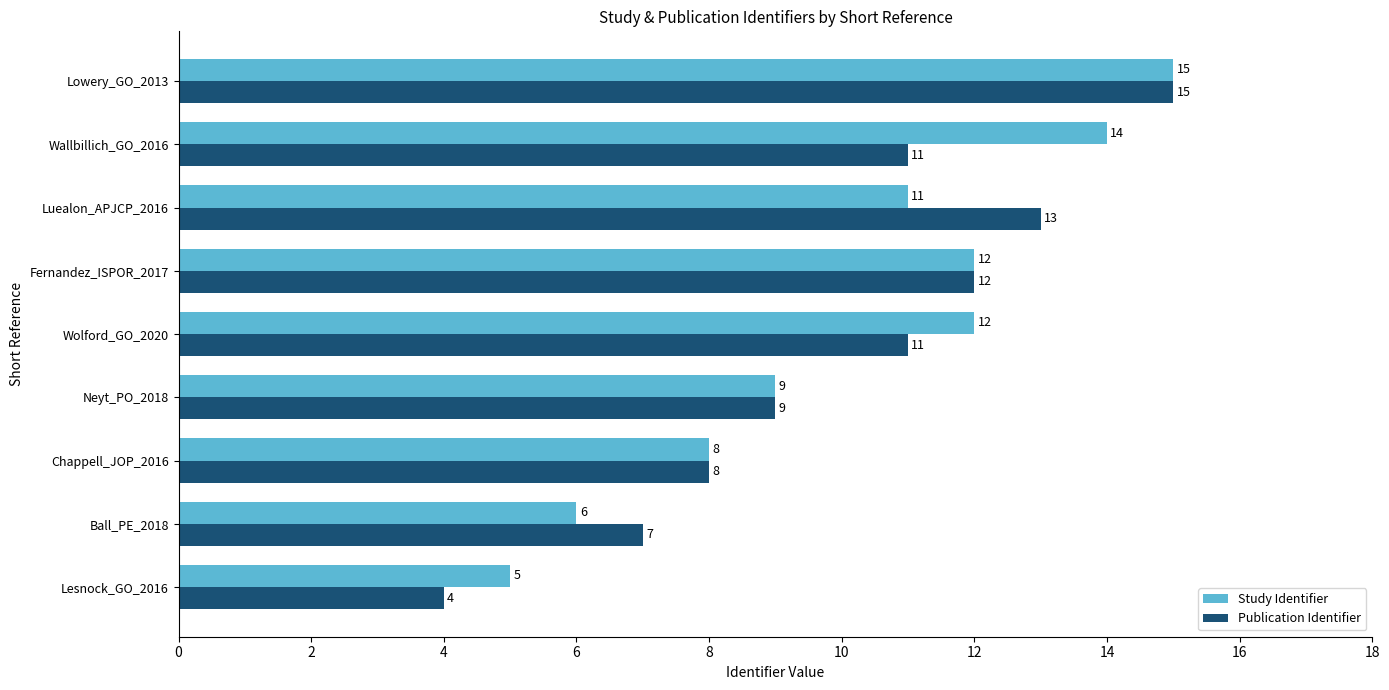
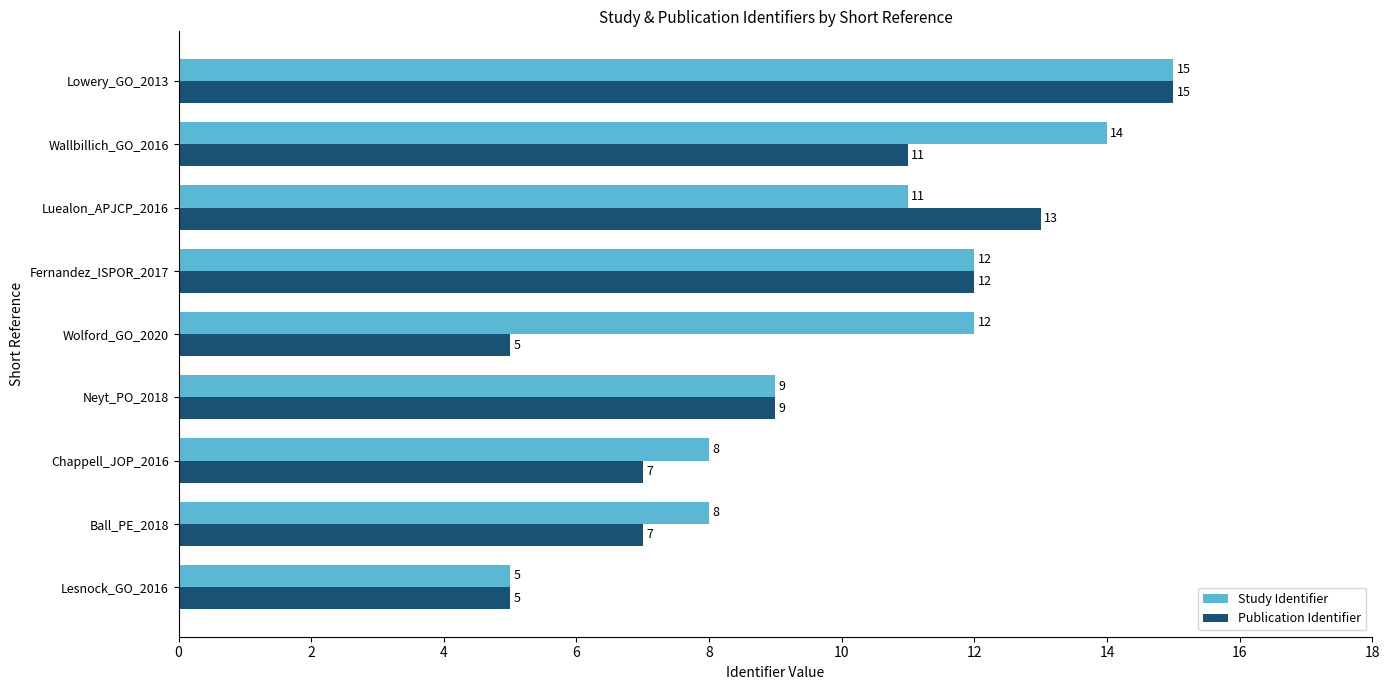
  {
    "Study Identifier": {
      "Lowery_GO_2013": 15,
      "Wallbillich_GO_2016": 14,
      "Luealon_APJCP_2016": 11,
      "Fernandez_ISPOR_2017": 12,
      "Wolford_GO_2020": 12,
      "Neyt_PO_2018": 9,
      "Chappell_JOP_2016": 8,
-     "Ball_PE_2018": 6,
+     "Ball_PE_2018": 8,
      "Lesnock_GO_2016": 5
    },
    "Publication Identifier": {
      "Lowery_GO_2013": 15,
      "Wallbillich_GO_2016": 11,
      "Luealon_APJCP_2016": 13,
      "Fernandez_ISPOR_2017": 12,
-     "Wolford_GO_2020": 11,
+     "Wolford_GO_2020": 5,
      "Neyt_PO_2018": 9,
-     "Chappell_JOP_2016": 8,
+     "Chappell_JOP_2016": 7,
      "Ball_PE_2018": 7,
-     "Lesnock_GO_2016": 4
+     "Lesnock_GO_2016": 5
    }
  }
